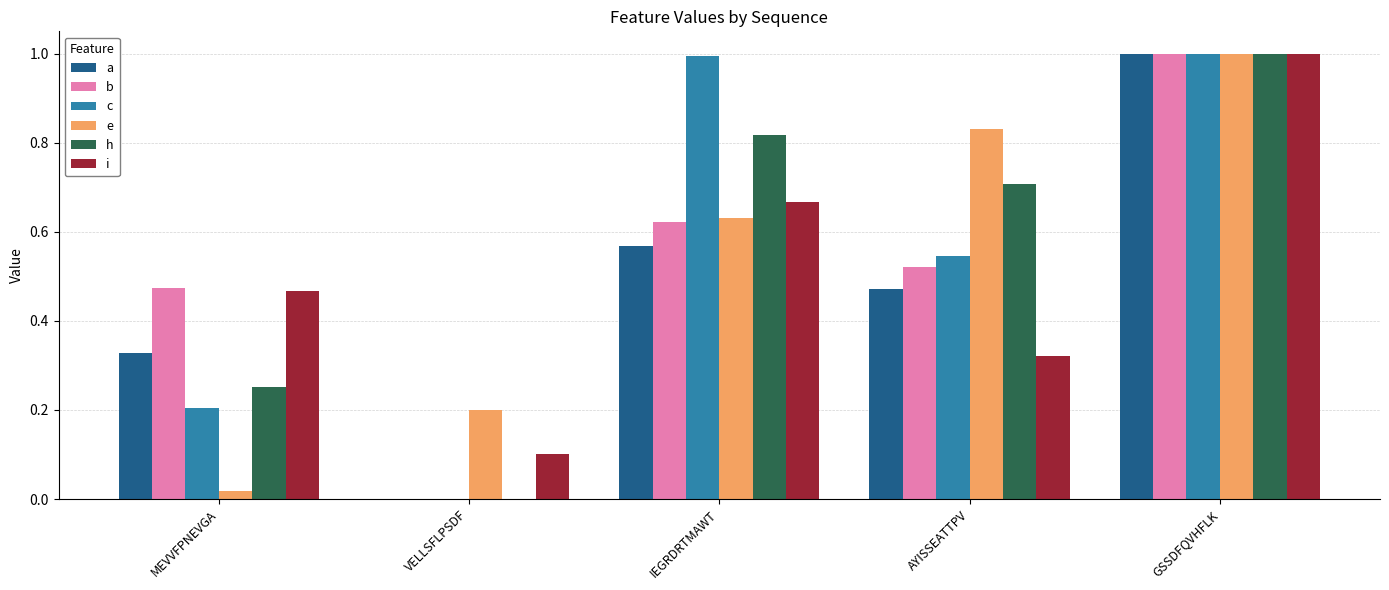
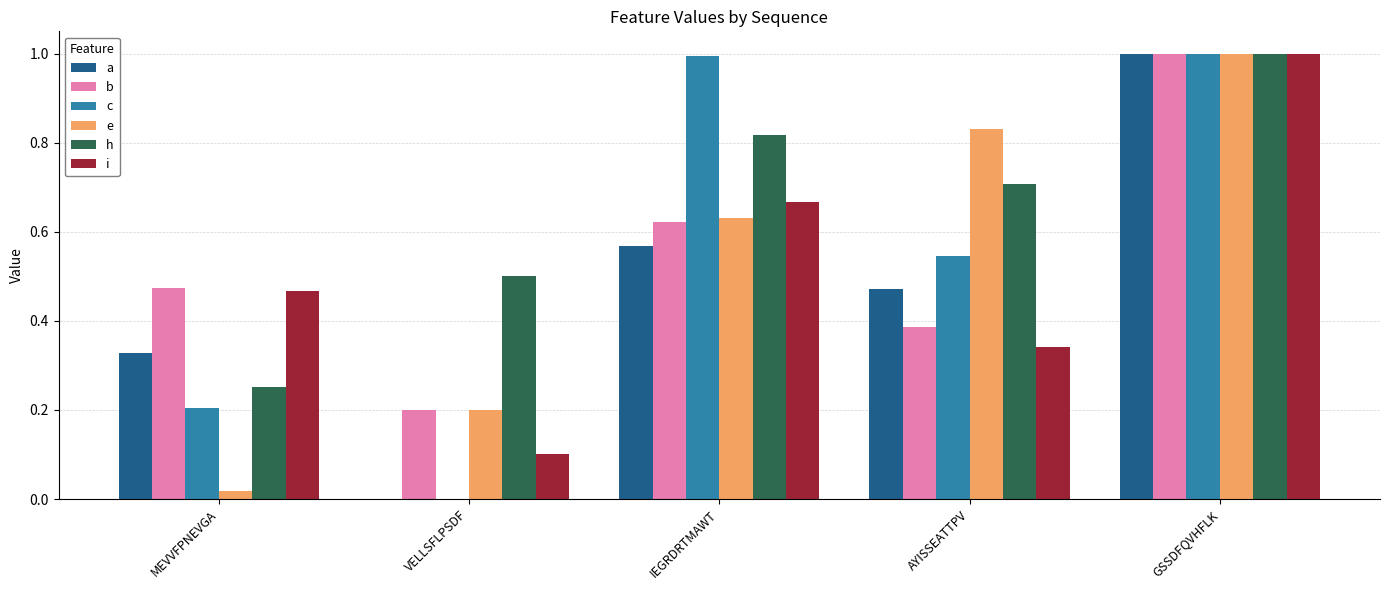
  {
    "b": {
      "MEVVFPNEVGA": 0.47,
-     "VELLSFLPSDF": 0.0,
+     "VELLSFLPSDF": 0.2,
      "IEGRDRTMAWT": 0.62,
-     "AYISSEATTPV": 0.52,
+     "AYISSEATTPV": 0.39,
      "GSSDFQVHFLK": 1.00
    },
    "e": {
      "MEVVFPNEVGA": 0.02,
      "VELLSFLPSDF": 0.20,
      "IEGRDRTMAWT": 0.63,
      "AYISSEATTPV": 0.83,
      "GSSDFQVHFLK": 1.00
    },
    "h": {
      "MEVVFPNEVGA": 0.25,
-     "VELLSFLPSDF": 0.0,
+     "VELLSFLPSDF": 0.5,
      "IEGRDRTMAWT": 0.82,
      "AYISSEATTPV": 0.71,
      "GSSDFQVHFLK": 1.0
    },
    "i": {
      "MEVVFPNEVGA": 0.47,
      "VELLSFLPSDF": 0.10,
      "IEGRDRTMAWT": 0.67,
-     "AYISSEATTPV": 0.32,
+     "AYISSEATTPV": 0.34,
      "GSSDFQVHFLK": 1.00
    }
  }
